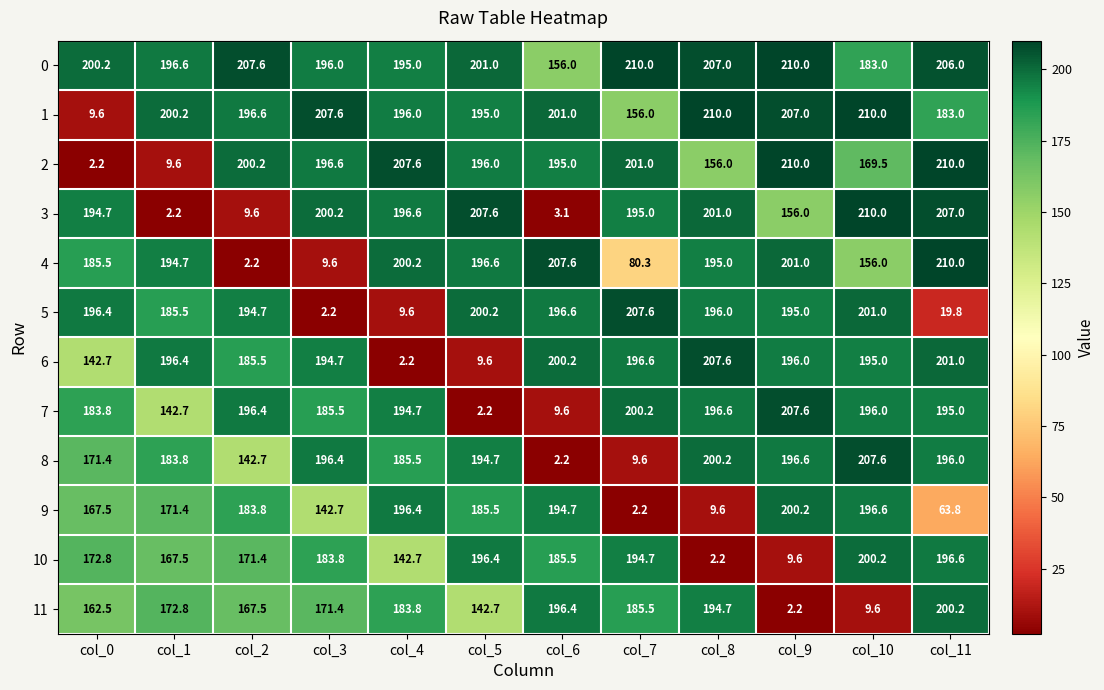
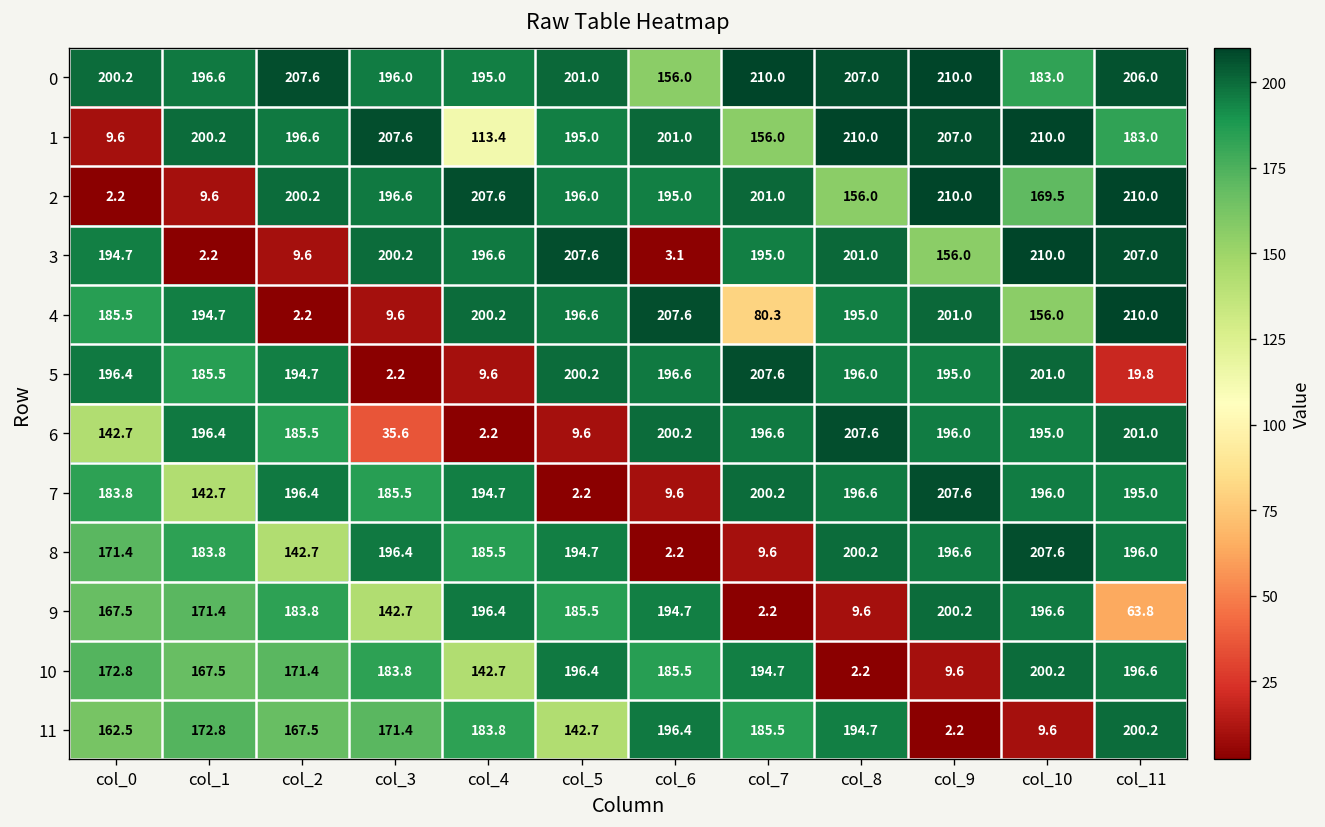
  {
    "0": {
      "col_0": 200.2,
      "col_1": 196.6,
      "col_2": 207.6,
      "col_3": 196.0,
      "col_4": 195.0,
      "col_5": 201.0,
      "col_6": 156.0,
      "col_7": 210.0,
      "col_8": 207.0,
      "col_9": 210.0,
      "col_10": 183.0,
      "col_11": 206.0
    },
    "1": {
      "col_0": 9.6,
      "col_1": 200.2,
      "col_2": 196.6,
      "col_3": 207.6,
-     "col_4": 196.0,
+     "col_4": 113.4,
      "col_5": 195.0,
      "col_6": 201.0,
      "col_7": 156.0,
      "col_8": 210.0,
      "col_9": 207.0,
      "col_10": 210.0,
      "col_11": 183.0
    },
    "2": {
      "col_0": 2.2,
      "col_1": 9.6,
      "col_2": 200.2,
      "col_3": 196.6,
      "col_4": 207.6,
      "col_5": 196.0,
      "col_6": 195.0,
      "col_7": 201.0,
      "col_8": 156.0,
      "col_9": 210.0,
      "col_10": 169.5,
      "col_11": 210.0
    },
    "3": {
      "col_0": 194.7,
      "col_1": 2.2,
      "col_2": 9.6,
      "col_3": 200.2,
      "col_4": 196.6,
      "col_5": 207.6,
      "col_6": 3.1,
      "col_7": 195.0,
      "col_8": 201.0,
      "col_9": 156.0,
      "col_10": 210.0,
      "col_11": 207.0
    },
    "4": {
      "col_0": 185.5,
      "col_1": 194.7,
      "col_2": 2.2,
      "col_3": 9.6,
      "col_4": 200.2,
      "col_5": 196.6,
      "col_6": 207.6,
      "col_7": 80.3,
      "col_8": 195.0,
      "col_9": 201.0,
      "col_10": 156.0,
      "col_11": 210.0
    },
    "5": {
      "col_0": 196.4,
      "col_1": 185.5,
      "col_2": 194.7,
      "col_3": 2.2,
      "col_4": 9.6,
      "col_5": 200.2,
      "col_6": 196.6,
      "col_7": 207.6,
      "col_8": 196.0,
      "col_9": 195.0,
      "col_10": 201.0,
      "col_11": 19.8
    },
    "6": {
      "col_0": 142.7,
      "col_1": 196.4,
      "col_2": 185.5,
-     "col_3": 194.7,
+     "col_3": 35.6,
      "col_4": 2.2,
      "col_5": 9.6,
      "col_6": 200.2,
      "col_7": 196.6,
      "col_8": 207.6,
      "col_9": 196.0,
      "col_10": 195.0,
      "col_11": 201.0
    },
    "7": {
      "col_0": 183.8,
      "col_1": 142.7,
      "col_2": 196.4,
      "col_3": 185.5,
      "col_4": 194.7,
      "col_5": 2.2,
      "col_6": 9.6,
      "col_7": 200.2,
      "col_8": 196.6,
      "col_9": 207.6,
      "col_10": 196.0,
      "col_11": 195.0
    },
    "8": {
      "col_0": 171.4,
      "col_1": 183.8,
      "col_2": 142.7,
      "col_3": 196.4,
      "col_4": 185.5,
      "col_5": 194.7,
      "col_6": 2.2,
      "col_7": 9.6,
      "col_8": 200.2,
      "col_9": 196.6,
      "col_10": 207.6,
      "col_11": 196.0
    },
    "9": {
      "col_0": 167.5,
      "col_1": 171.4,
      "col_2": 183.8,
      "col_3": 142.7,
      "col_4": 196.4,
      "col_5": 185.5,
      "col_6": 194.7,
      "col_7": 2.2,
      "col_8": 9.6,
      "col_9": 200.2,
      "col_10": 196.6,
      "col_11": 63.8
    },
    "10": {
      "col_0": 172.8,
      "col_1": 167.5,
      "col_2": 171.4,
      "col_3": 183.8,
      "col_4": 142.7,
      "col_5": 196.4,
      "col_6": 185.5,
      "col_7": 194.7,
      "col_8": 2.2,
      "col_9": 9.6,
      "col_10": 200.2,
      "col_11": 196.6
    },
    "11": {
      "col_0": 162.5,
      "col_1": 172.8,
      "col_2": 167.5,
      "col_3": 171.4,
      "col_4": 183.8,
      "col_5": 142.7,
      "col_6": 196.4,
      "col_7": 185.5,
      "col_8": 194.7,
      "col_9": 2.2,
      "col_10": 9.6,
      "col_11": 200.2
    }
  }
